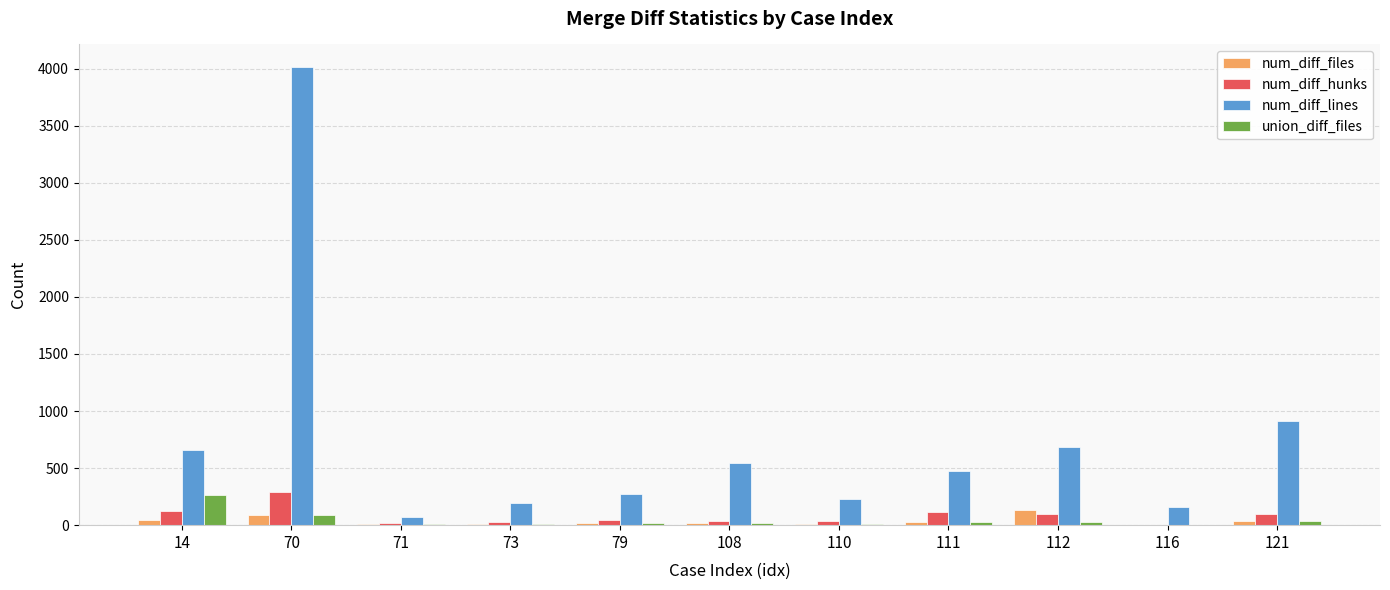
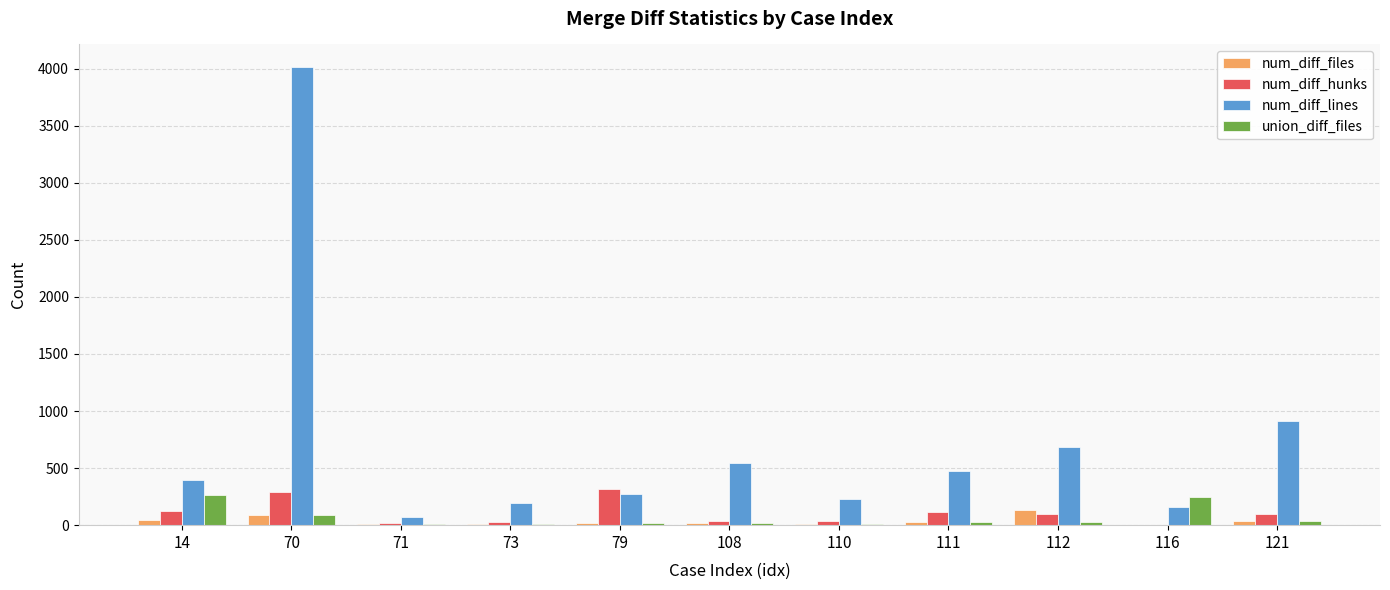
  {
    "num_diff_files": {
      "14": 40,
      "70": 90,
      "79": 20,
      "111": 20,
      "112": 140,
      "121": 30
    },
    "num_diff_hunks": {
      "14": 130,
      "70": 290,
      "73": 30,
-     "79": 40,
+     "79": 320,
      "108": 40,
      "110": 40,
      "111": 110,
      "112": 100,
      "121": 100
    },
    "num_diff_lines": {
-     "14": 660,
+     "14": 390,
      "70": 4010,
      "71": 70,
      "73": 190,
      "79": 270,
      "108": 550,
      "110": 230,
      "111": 480,
      "112": 680,
      "116": 160,
      "121": 910
    },
    "union_diff_files": {
      "14": 260,
      "70": 90,
      "79": 20,
      "111": 20,
      "112": 30,
-     "116": 0,
+     "116": 250,
      "121": 30
    }
  }
